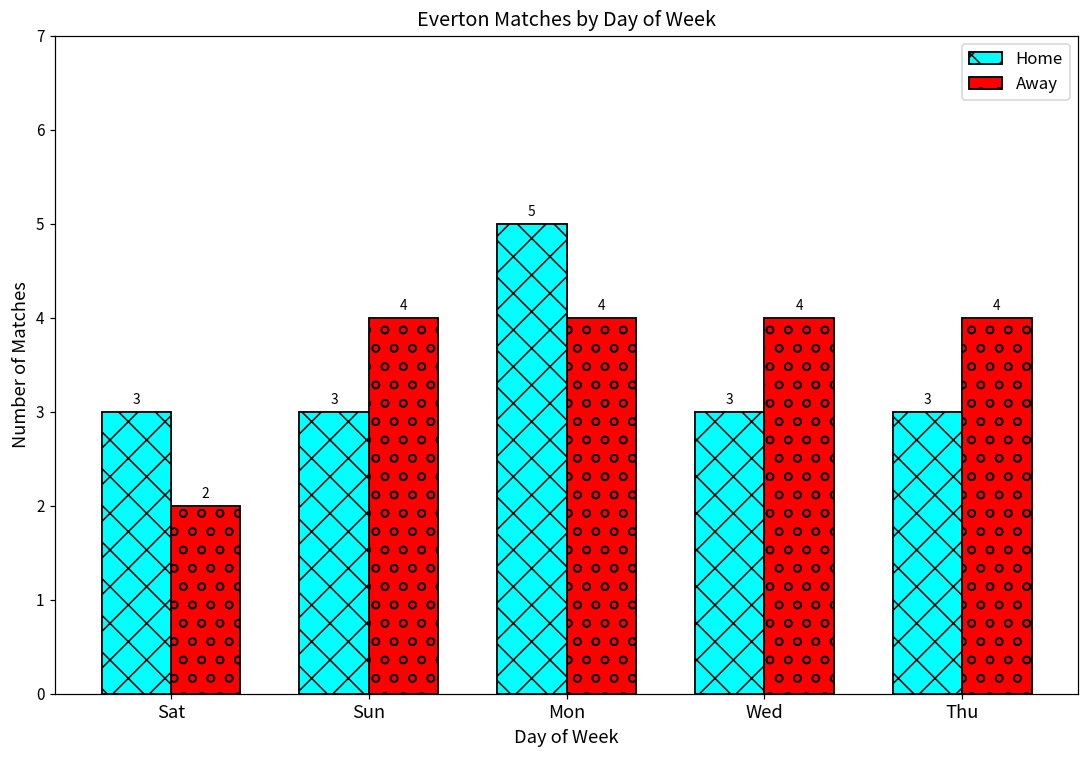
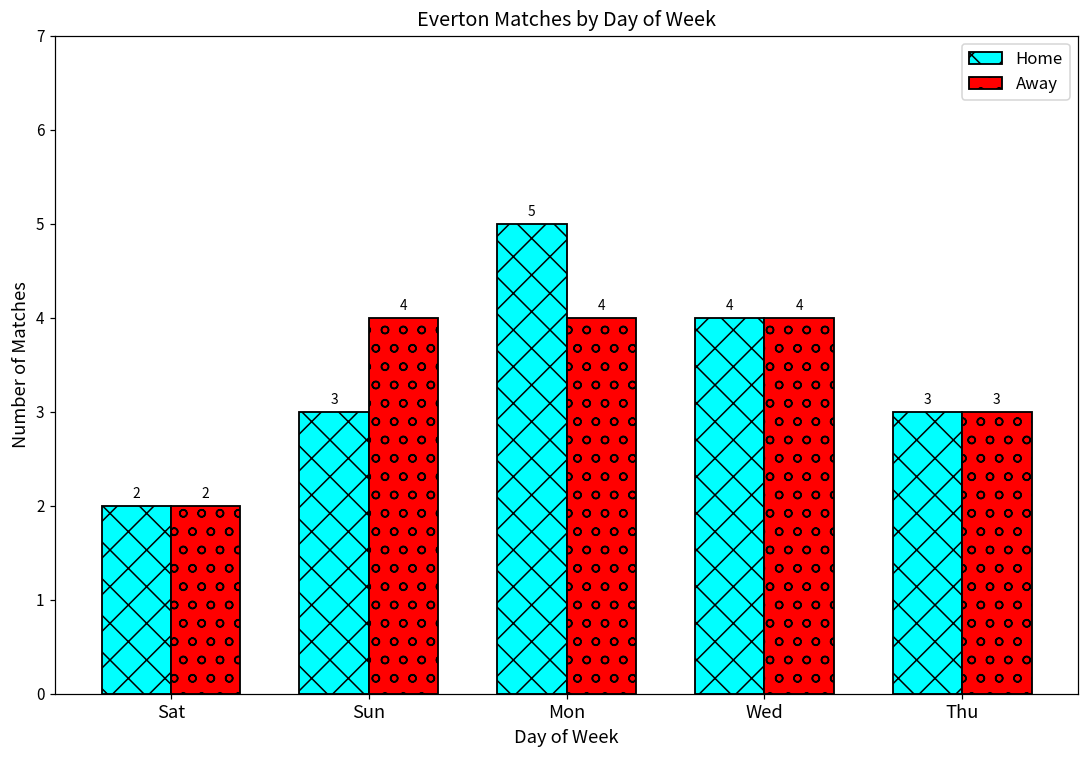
  {
    "Home": {
-     "Sat": 3,
+     "Sat": 2,
      "Sun": 3,
      "Mon": 5,
-     "Wed": 3,
+     "Wed": 4,
      "Thu": 3
    },
    "Away": {
      "Sat": 2,
      "Sun": 4,
      "Mon": 4,
      "Wed": 4,
-     "Thu": 4
+     "Thu": 3
    }
  }
